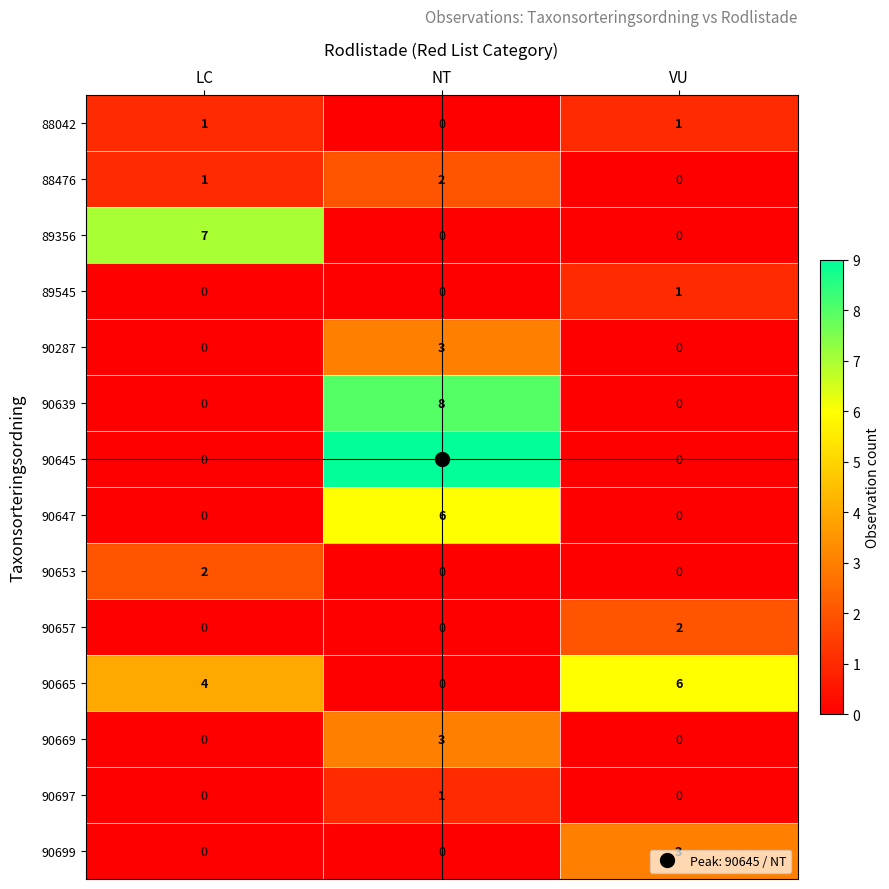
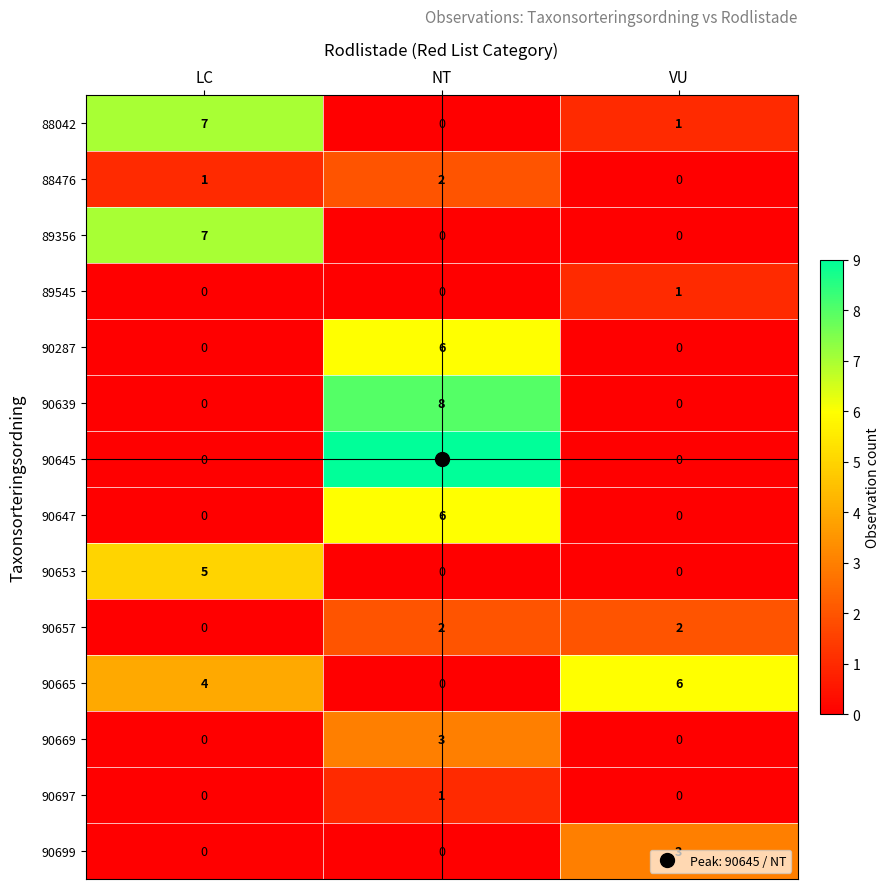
  {
    "88042": {
-     "LC": 1,
+     "LC": 7,
      "NT": 0,
      "VU": 1
    },
    "88476": {
      "LC": 1,
      "NT": 2,
      "VU": 0
    },
    "89356": {
      "LC": 7,
      "NT": 0,
      "VU": 0
    },
    "89545": {
      "LC": 0,
      "NT": 0,
      "VU": 1
    },
    "90287": {
      "LC": 0,
-     "NT": 3,
+     "NT": 6,
      "VU": 0
    },
    "90639": {
      "LC": 0,
      "NT": 8,
      "VU": 0
    },
    "90645": {
      "LC": 0,
      "VU": 0
    },
    "90647": {
      "LC": 0,
      "NT": 6,
      "VU": 0
    },
    "90653": {
-     "LC": 2,
+     "LC": 5,
      "NT": 0,
      "VU": 0
    },
    "90657": {
      "LC": 0,
-     "NT": 0,
+     "NT": 2,
      "VU": 2
    },
    "90665": {
      "LC": 4,
      "NT": 0,
      "VU": 6
    },
    "90669": {
      "LC": 0,
      "NT": 3,
      "VU": 0
    },
    "90697": {
      "LC": 0,
      "NT": 1,
      "VU": 0
    },
    "90699": {
      "LC": 0,
      "NT": 0
    }
  }
